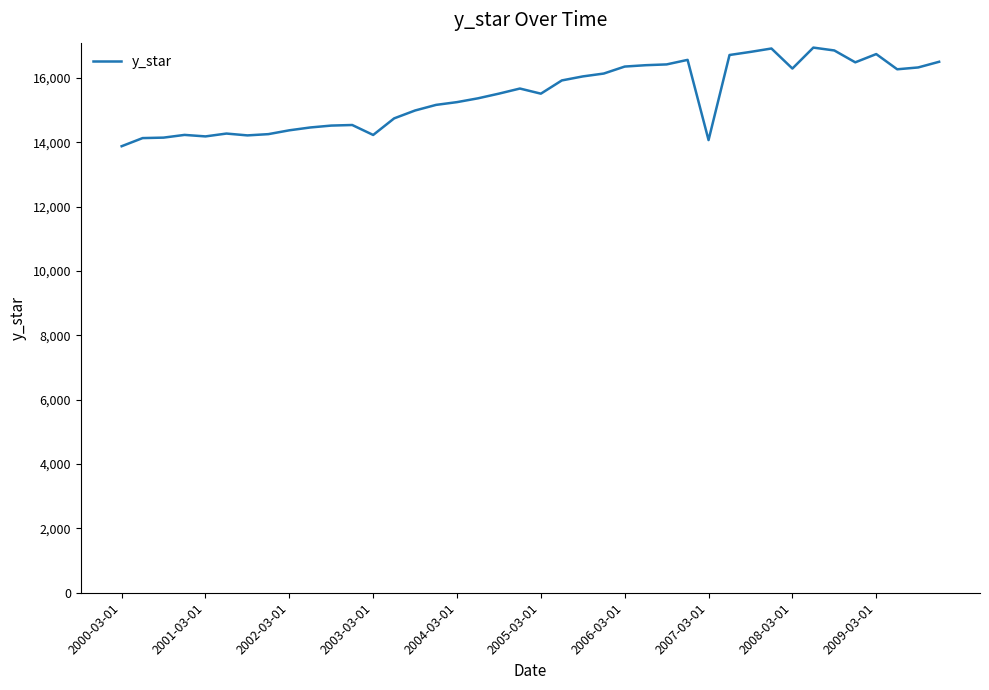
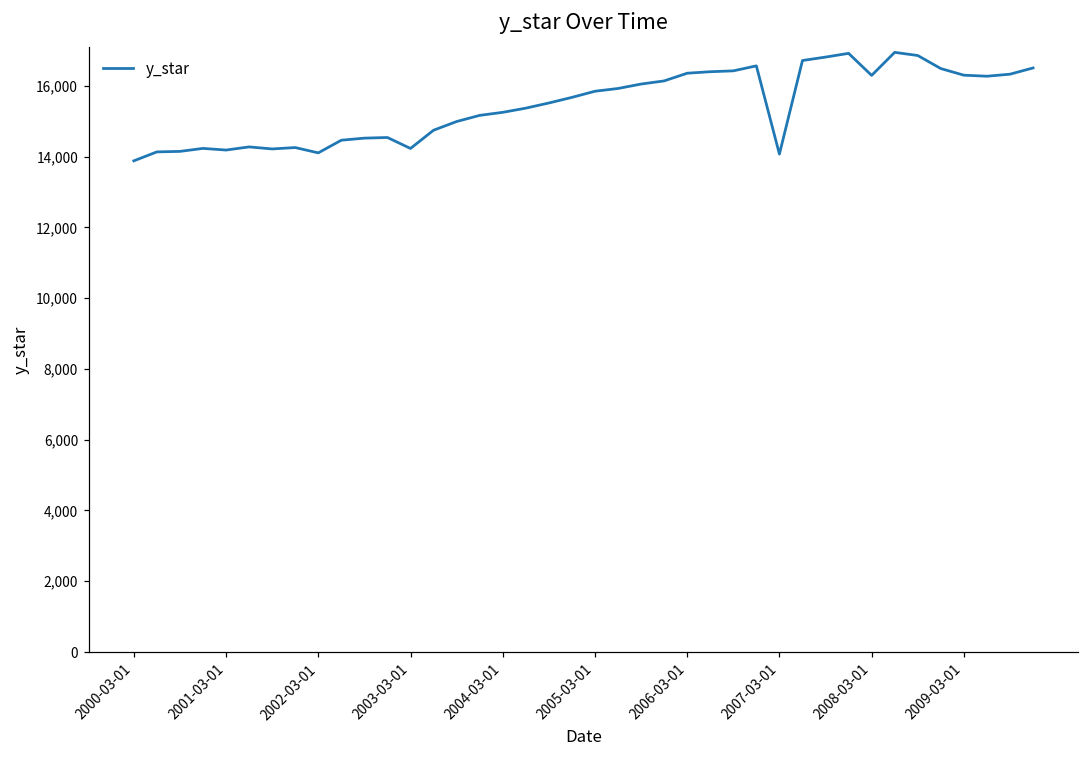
  {
    "2000-03-01": "13,900",
    "2001-03-01": "14,200",
-   "2002-03-01": "14,400",
+   "2002-03-01": "14,100",
    "2003-03-01": "14,200",
    "2004-03-01": "15,200",
-   "2005-03-01": "15,500",
+   "2005-03-01": "15,800",
    "2006-03-01": "16,400",
    "2007-03-01": "14,100",
    "2008-03-01": "16,300",
-   "2009-03-01": "16,700"
+   "2009-03-01": "16,300"
  }
